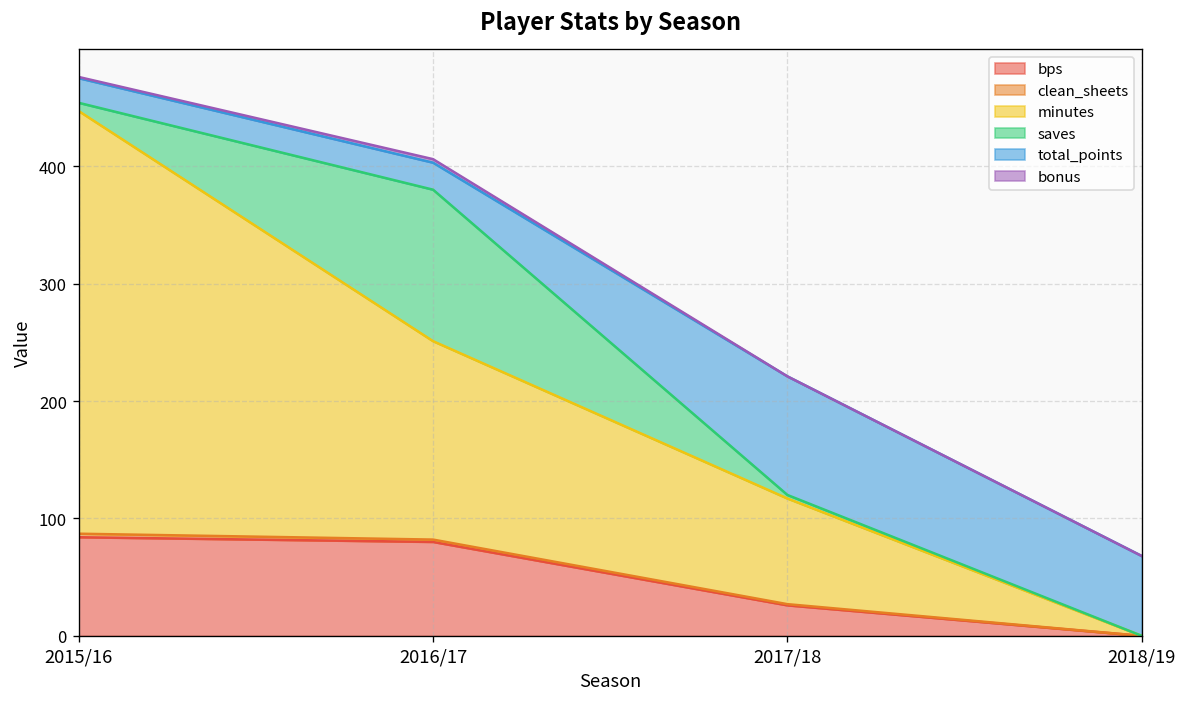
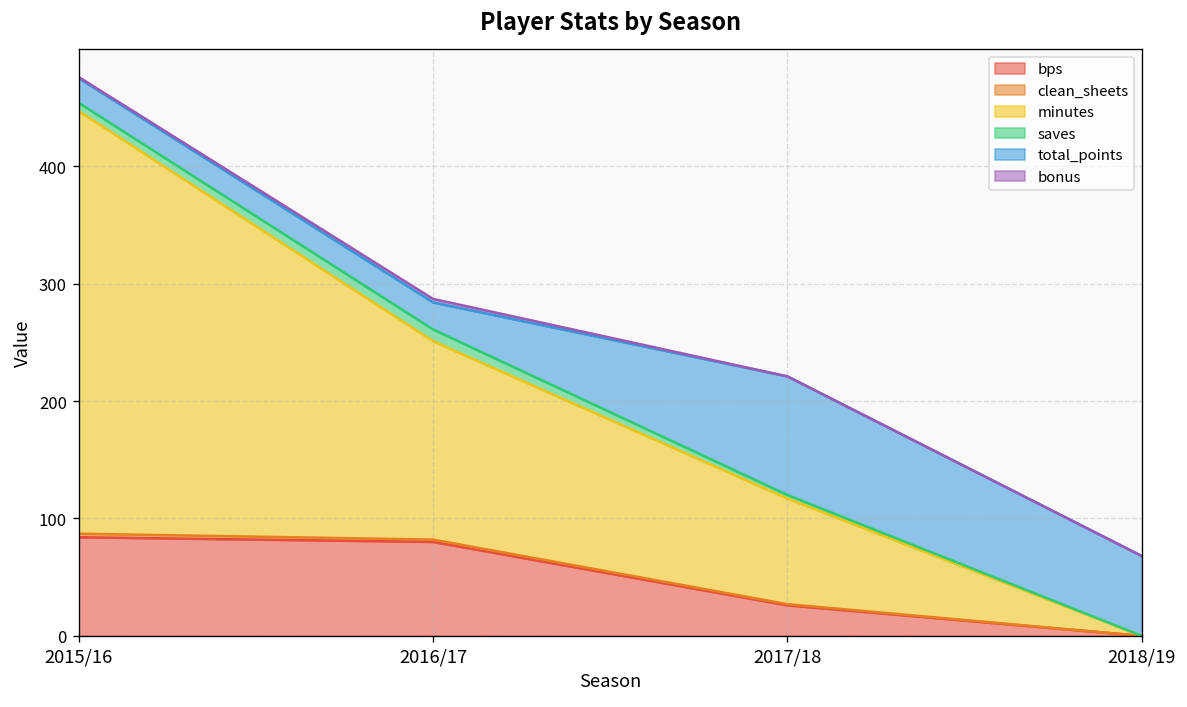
  {
    "minutes": {
      "2015/16": 360,
      "2016/17": 170,
      "2017/18": 90
    },
    "saves": {
      "2015/16": 10,
-     "2016/17": 130,
+     "2016/17": 10,
      "2017/18": 0
    },
    "total_points": {
      "2016/17": 20
    },
    "bonus": {
      "2016/17": 0
    }
  }
